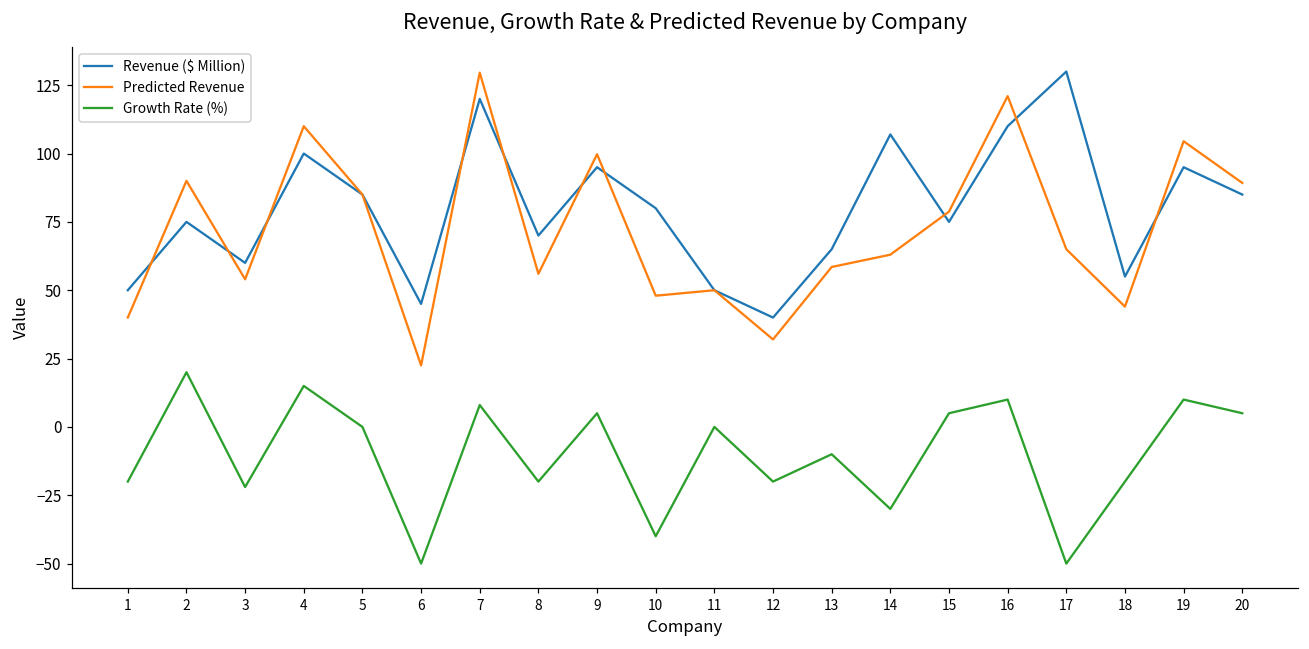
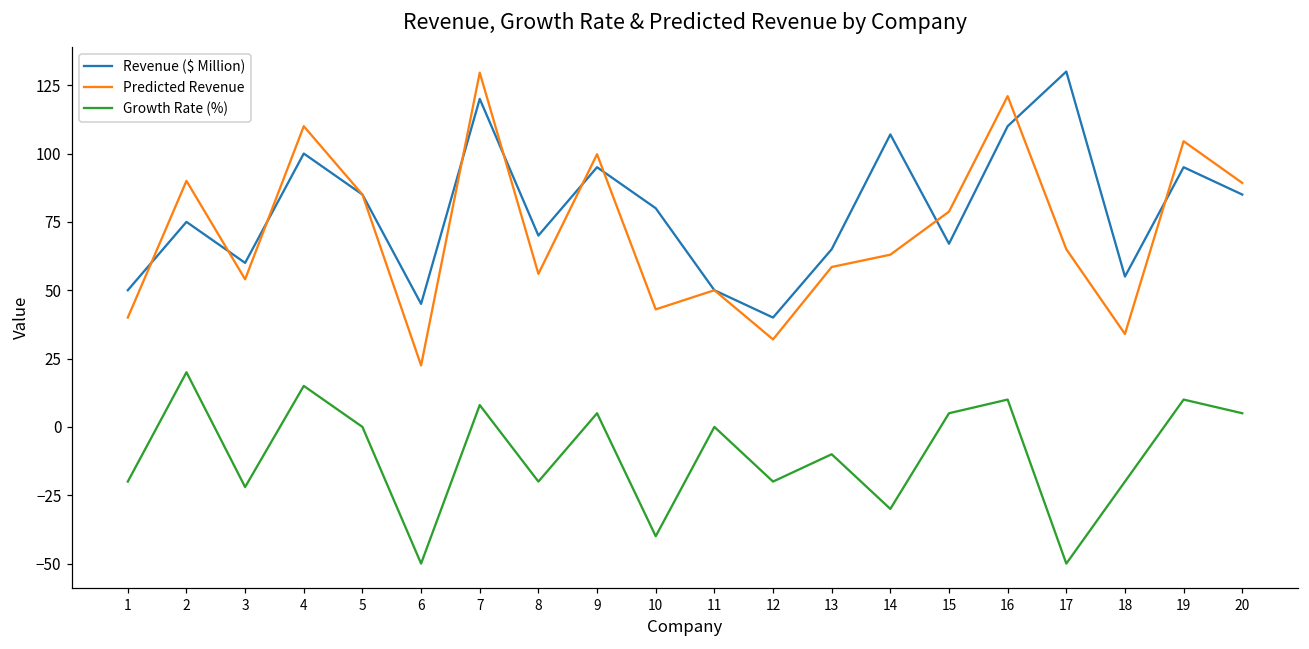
  {
    "Revenue ($ Million)": {
      "1": 50,
      "2": 75,
      "3": 60,
      "4": 100,
      "6": 45,
      "7": 120,
      "8": 70,
      "9": 95,
      "10": 80,
      "12": 40,
      "13": 65,
      "14": 107,
-     "15": 75,
+     "15": 67,
      "16": 110,
      "17": 130,
      "18": 55,
      "19": 95,
      "20": 85
    },
    "Predicted Revenue": {
      "1": 40,
      "2": 90,
      "3": 54,
      "4": 110,
      "6": 23,
      "7": 130,
      "8": 56,
      "9": 100,
-     "10": 48,
+     "10": 43,
      "12": 32,
      "13": 59,
      "14": 63,
      "15": 79,
      "16": 121,
      "17": 65,
-     "18": 44,
+     "18": 34,
      "19": 105,
      "20": 89
    },
    "Growth Rate (%)": {
      "1": -20,
      "2": 20,
      "3": -22,
      "4": 15,
      "5": 0,
      "6": -50,
      "7": 8,
      "8": -20,
      "9": 5,
      "10": -40,
      "11": 0,
      "12": -20,
      "13": -10,
      "14": -30,
      "15": 5,
      "16": 10,
      "17": -50,
      "18": -20,
      "19": 10,
      "20": 5
    }
  }
